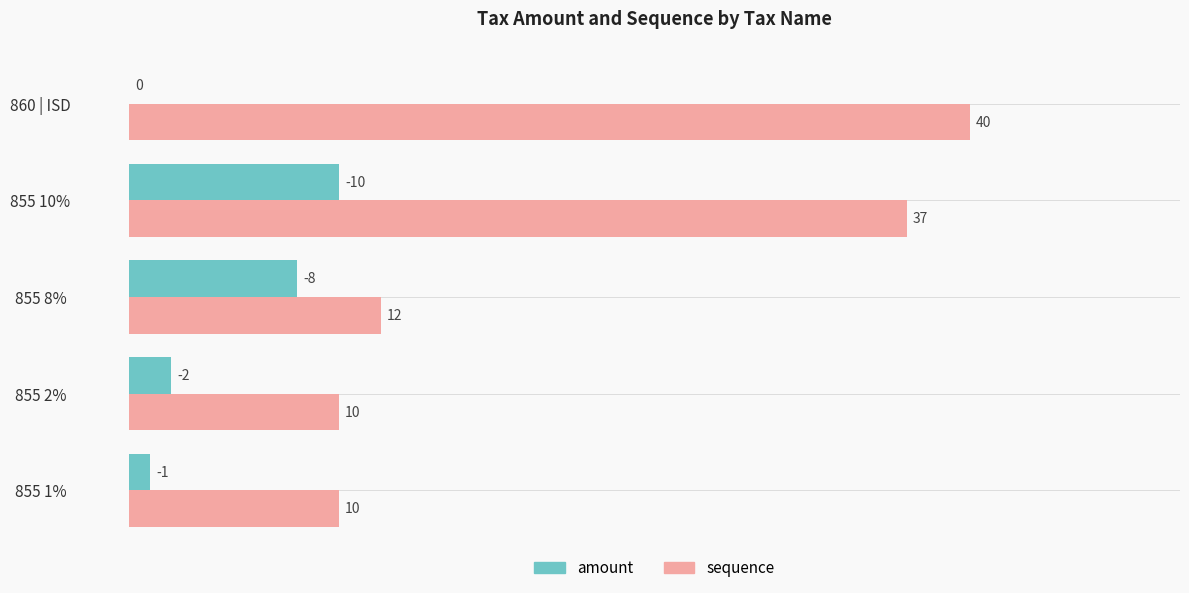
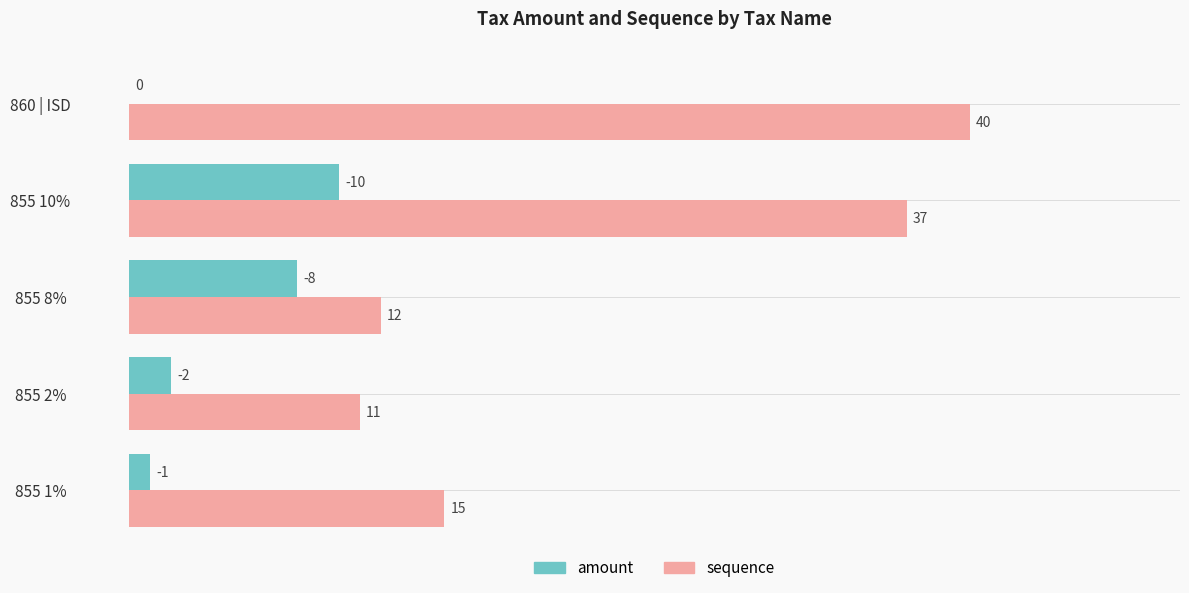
  {
    "amount": {
      "860 | ISD": 0
    },
    "sequence": {
      "860 | ISD": 40,
      "855 10%": 37,
      "855 8%": 12,
-     "855 2%": 10,
-     "855 1%": 10
+     "855 2%": 11,
+     "855 1%": 15
    }
  }
